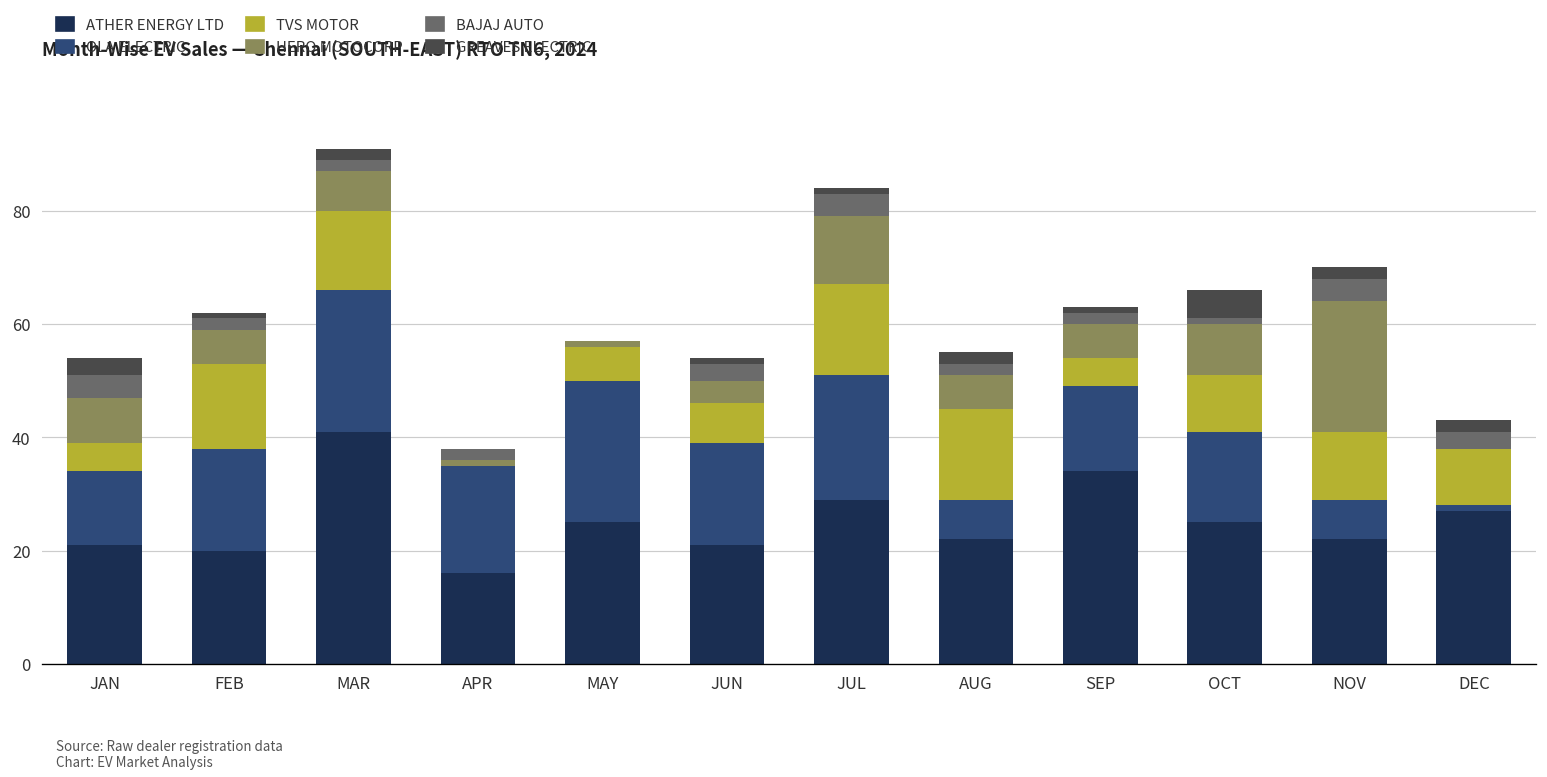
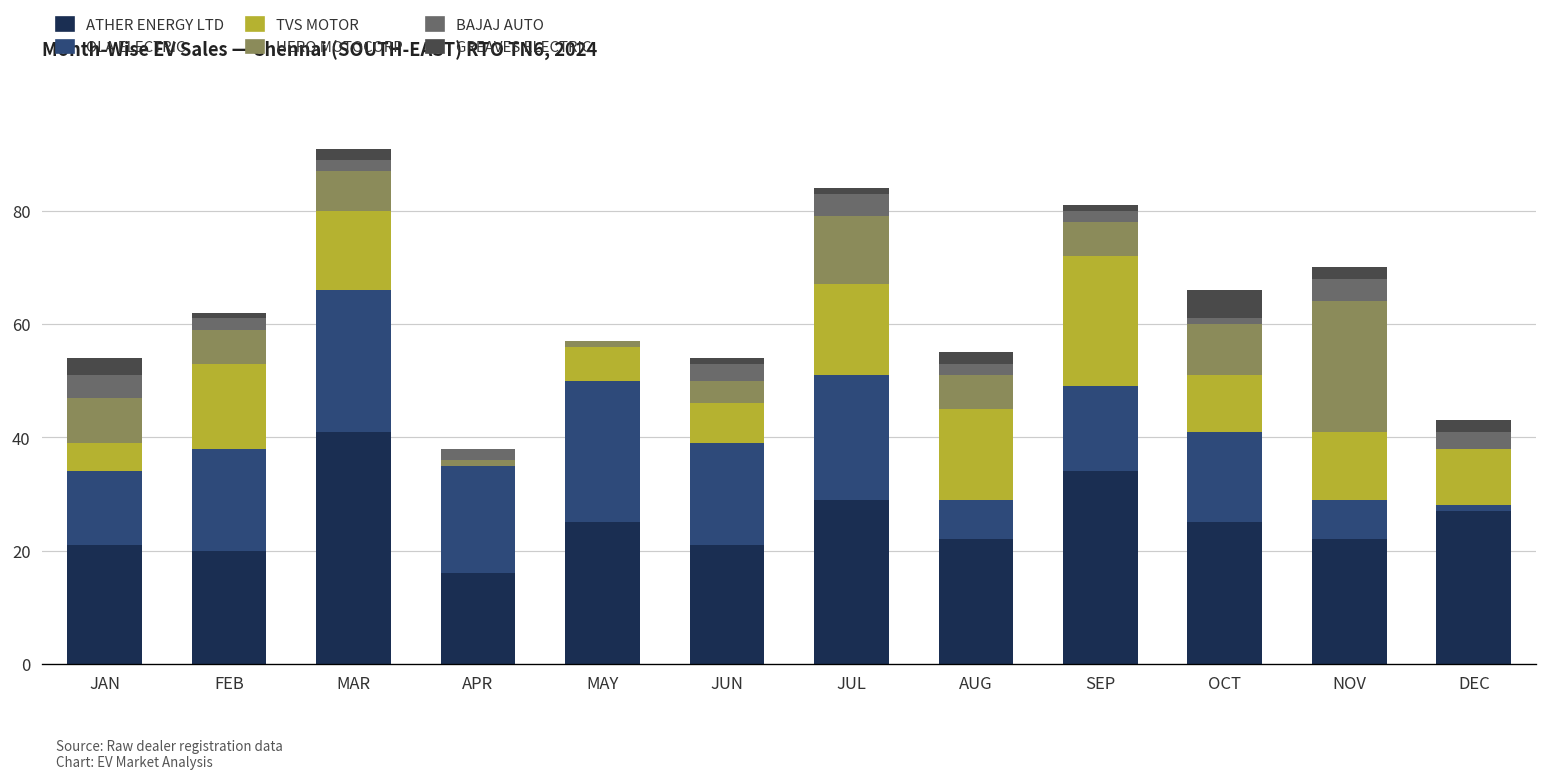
  {
    "TVS MOTOR": {
      "JAN": 5,
      "FEB": 15,
      "MAR": 14,
      "APR": 0,
      "MAY": 6,
      "JUN": 7,
      "JUL": 16,
      "AUG": 16,
-     "SEP": 5,
+     "SEP": 23,
      "OCT": 10,
      "NOV": 12,
      "DEC": 10
    }
  }
